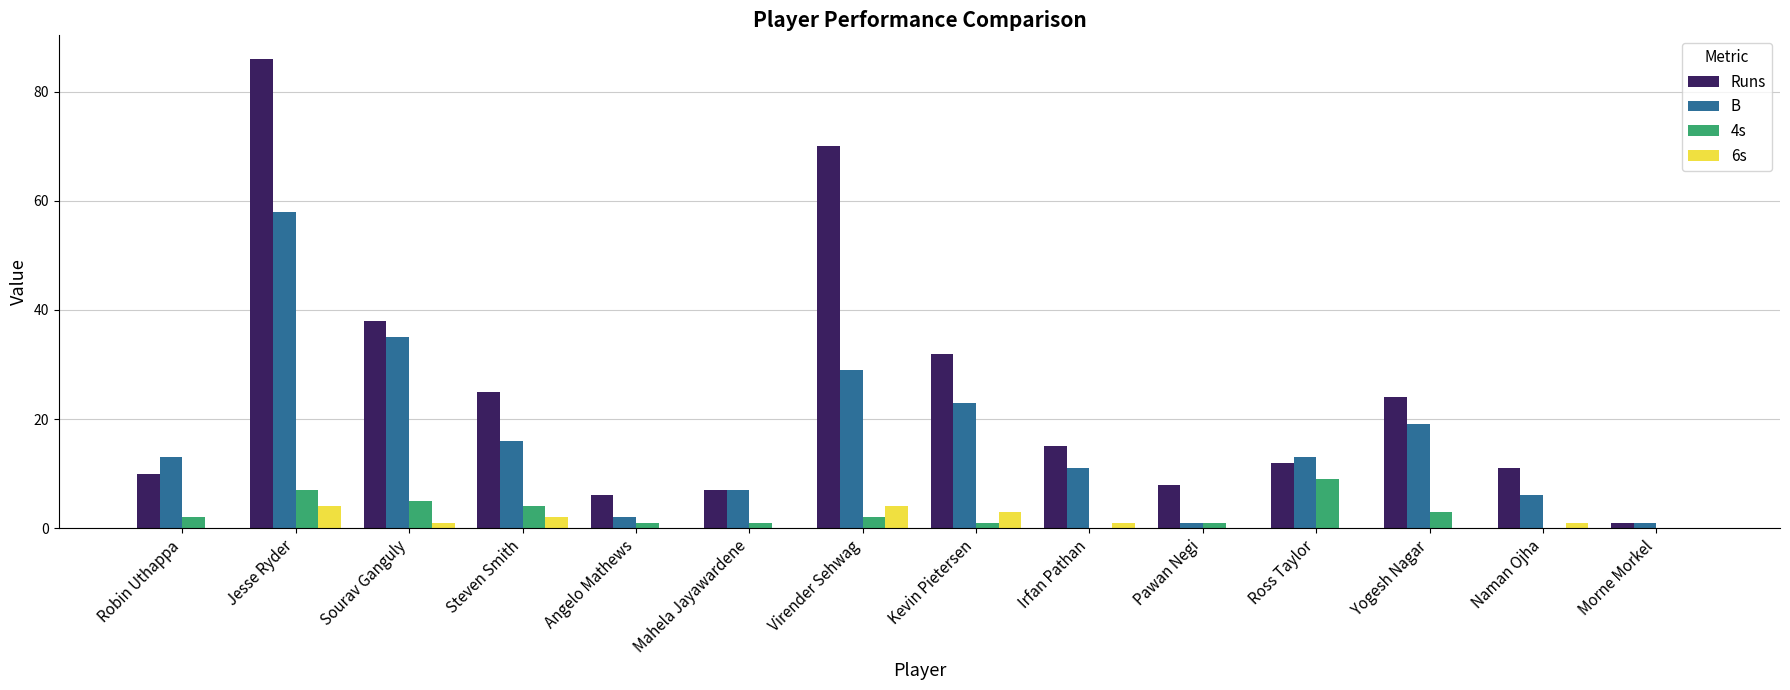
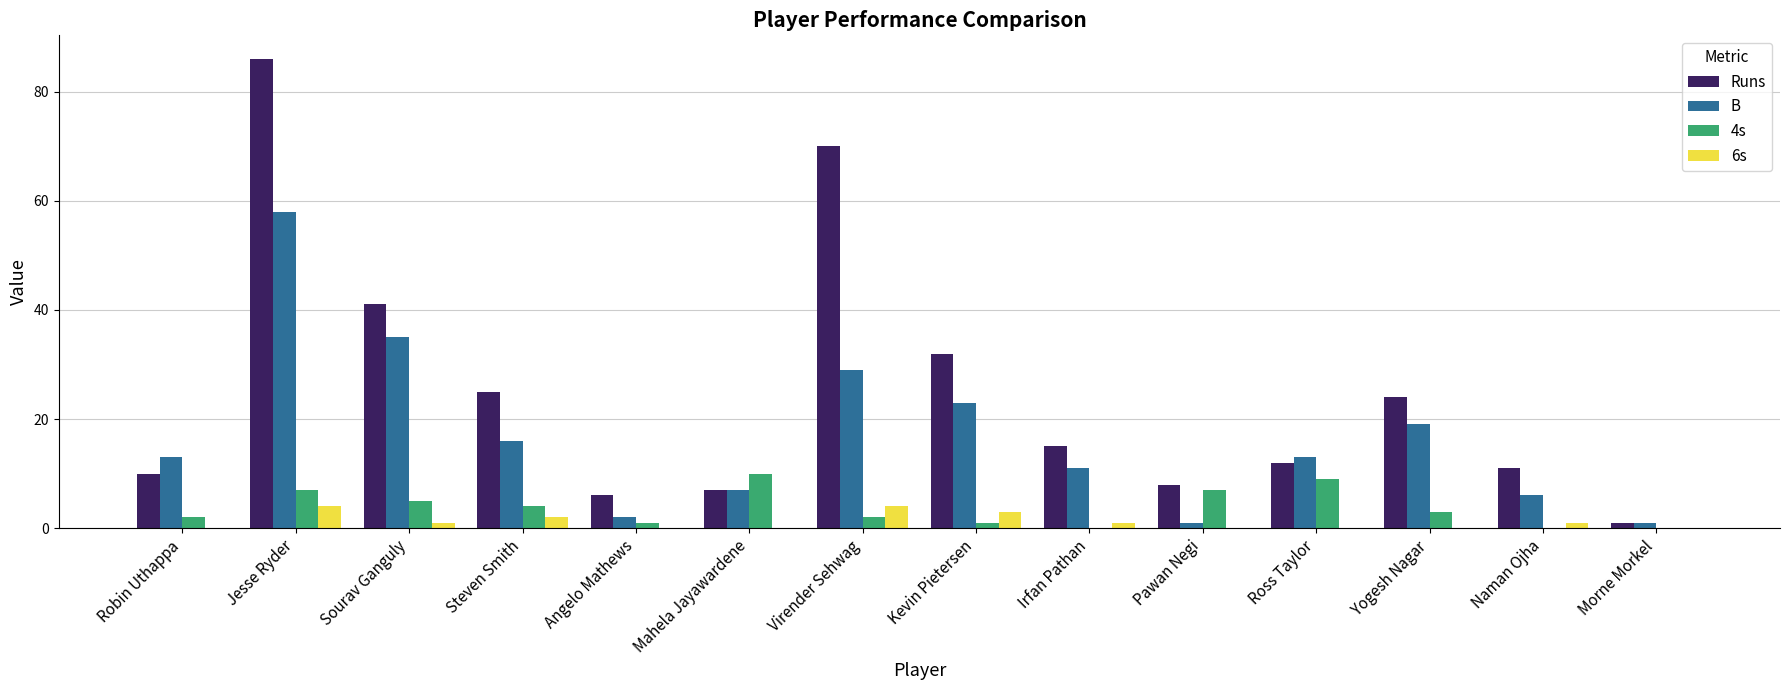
  {
    "Runs": {
      "Robin Uthappa": 10,
      "Jesse Ryder": 86,
-     "Sourav Ganguly": 38,
+     "Sourav Ganguly": 41,
      "Steven Smith": 25,
      "Angelo Mathews": 6,
      "Mahela Jayawardene": 7,
      "Virender Sehwag": 70,
      "Kevin Pietersen": 32,
      "Irfan Pathan": 15,
      "Pawan Negi": 8,
      "Ross Taylor": 12,
      "Yogesh Nagar": 24,
      "Naman Ojha": 11,
      "Morne Morkel": 1
    },
    "B": {
      "Robin Uthappa": 13,
      "Jesse Ryder": 58,
      "Sourav Ganguly": 35,
      "Steven Smith": 16,
      "Angelo Mathews": 2,
      "Mahela Jayawardene": 7,
      "Virender Sehwag": 29,
      "Kevin Pietersen": 23,
      "Irfan Pathan": 11,
      "Pawan Negi": 1,
      "Ross Taylor": 13,
      "Yogesh Nagar": 19,
      "Naman Ojha": 6,
      "Morne Morkel": 1
    },
    "4s": {
      "Robin Uthappa": 2,
      "Jesse Ryder": 7,
      "Sourav Ganguly": 5,
      "Steven Smith": 4,
      "Angelo Mathews": 1,
-     "Mahela Jayawardene": 1,
+     "Mahela Jayawardene": 10,
      "Virender Sehwag": 2,
      "Kevin Pietersen": 1,
      "Irfan Pathan": 0,
-     "Pawan Negi": 1,
+     "Pawan Negi": 7,
      "Ross Taylor": 9,
      "Yogesh Nagar": 3,
      "Naman Ojha": 0,
      "Morne Morkel": 0
    },
    "6s": {
      "Robin Uthappa": 0,
      "Jesse Ryder": 4,
      "Sourav Ganguly": 1,
      "Steven Smith": 2,
      "Angelo Mathews": 0,
      "Mahela Jayawardene": 0,
      "Virender Sehwag": 4,
      "Kevin Pietersen": 3,
      "Irfan Pathan": 1,
      "Pawan Negi": 0,
      "Ross Taylor": 0,
      "Yogesh Nagar": 0,
      "Naman Ojha": 1,
      "Morne Morkel": 0
    }
  }
